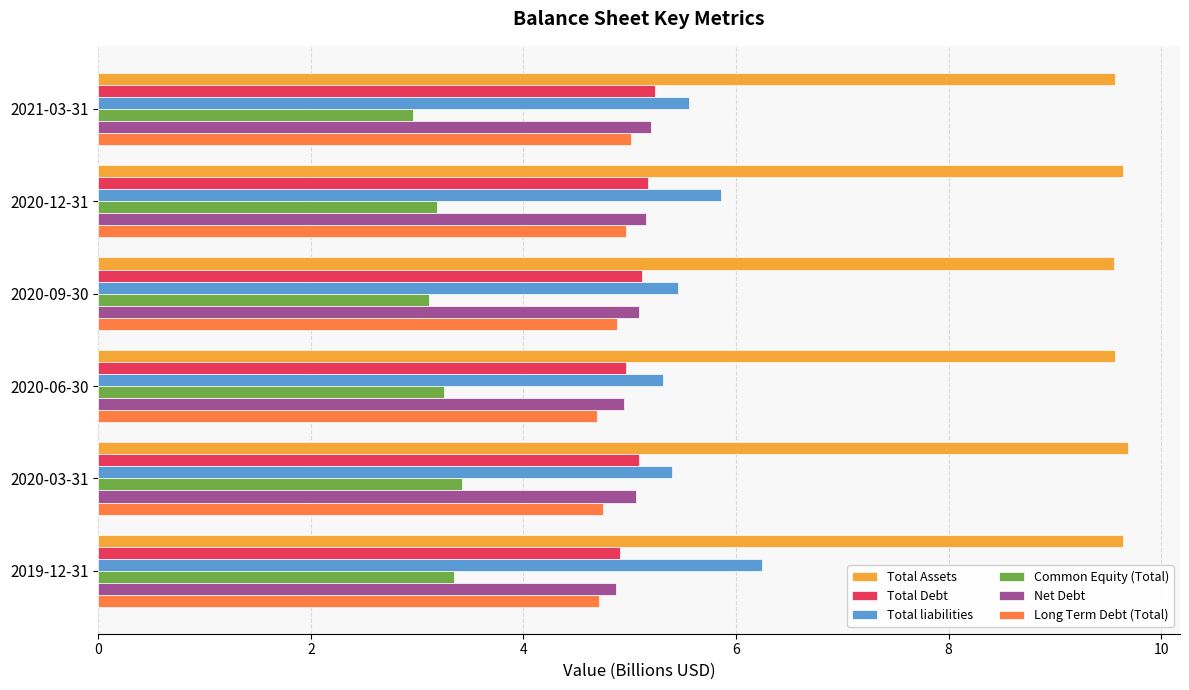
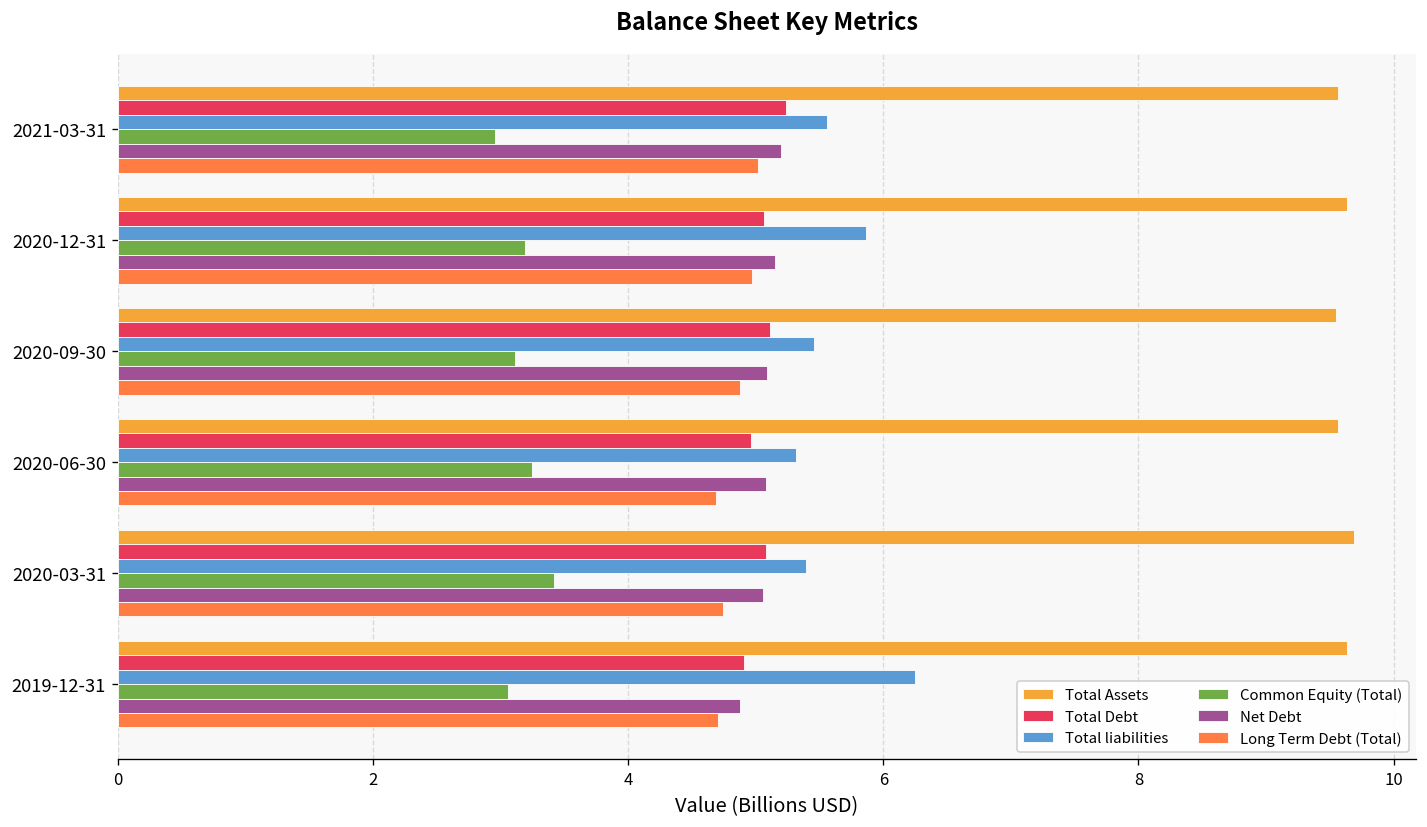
  {
    "Total Debt": {
      "2021-03-31": 5.24,
-     "2020-12-31": 5.17,
+     "2020-12-31": 5.06,
      "2020-09-30": 5.11,
      "2020-06-30": 4.96,
      "2020-03-31": 5.08,
      "2019-12-31": 4.91
    },
    "Total liabilities": {
      "2021-03-31": 5.56,
      "2020-12-31": 5.86,
      "2020-09-30": 5.46,
      "2020-06-30": 5.32,
      "2020-03-31": 5.39,
      "2019-12-31": 6.25
    },
    "Common Equity (Total)": {
      "2021-03-31": 2.96,
      "2020-12-31": 3.19,
      "2020-09-30": 3.11,
      "2020-06-30": 3.25,
      "2020-03-31": 3.42,
-     "2019-12-31": 3.34
+     "2019-12-31": 3.06
    },
    "Net Debt": {
      "2021-03-31": 5.20,
      "2020-12-31": 5.15,
      "2020-09-30": 5.09,
-     "2020-06-30": 4.94,
+     "2020-06-30": 5.08,
      "2020-03-31": 5.06,
      "2019-12-31": 4.87
    }
  }
